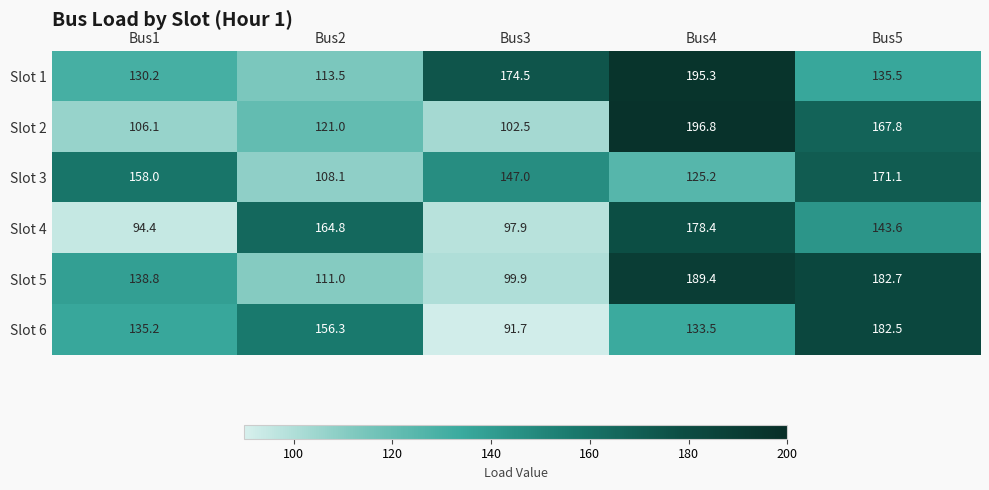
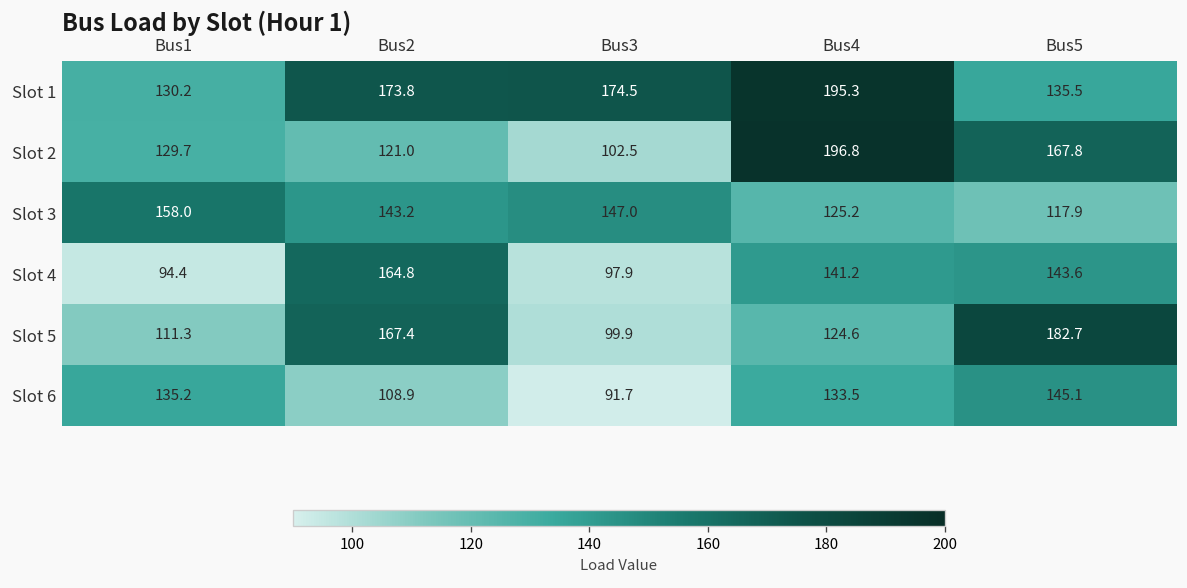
  {
    "Slot 1": {
      "Bus1": 130.2,
-     "Bus2": 113.5,
+     "Bus2": 173.8,
      "Bus3": 174.5,
      "Bus4": 195.3,
      "Bus5": 135.5
    },
    "Slot 2": {
-     "Bus1": 106.1,
+     "Bus1": 129.7,
      "Bus2": 121.0,
      "Bus3": 102.5,
      "Bus4": 196.8,
      "Bus5": 167.8
    },
    "Slot 3": {
      "Bus1": 158.0,
-     "Bus2": 108.1,
+     "Bus2": 143.2,
      "Bus3": 147.0,
      "Bus4": 125.2,
-     "Bus5": 171.1
+     "Bus5": 117.9
    },
    "Slot 4": {
      "Bus1": 94.4,
      "Bus2": 164.8,
      "Bus3": 97.9,
-     "Bus4": 178.4,
+     "Bus4": 141.2,
      "Bus5": 143.6
    },
    "Slot 5": {
-     "Bus1": 138.8,
-     "Bus2": 111.0,
+     "Bus1": 111.3,
+     "Bus2": 167.4,
      "Bus3": 99.9,
-     "Bus4": 189.4,
+     "Bus4": 124.6,
      "Bus5": 182.7
    },
    "Slot 6": {
      "Bus1": 135.2,
-     "Bus2": 156.3,
+     "Bus2": 108.9,
      "Bus3": 91.7,
      "Bus4": 133.5,
-     "Bus5": 182.5
+     "Bus5": 145.1
    }
  }
